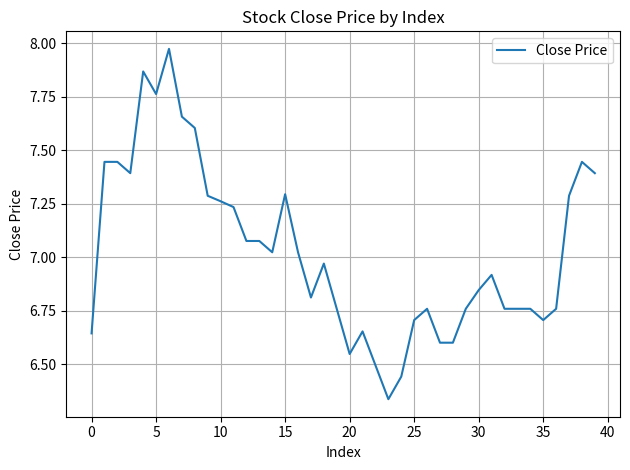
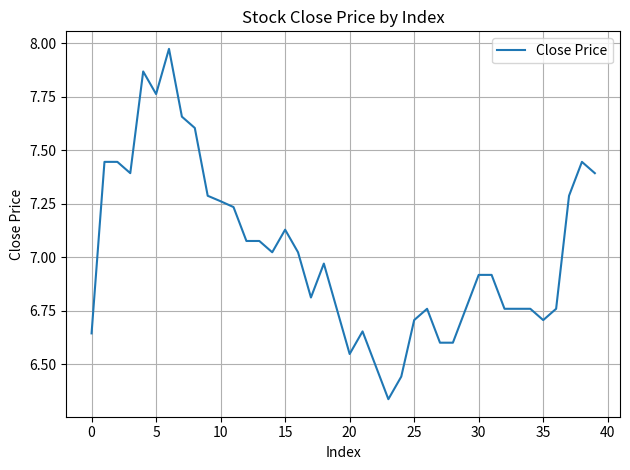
  {
    "0": 6.64,
    "5": 7.76,
    "10": 7.26,
-   "15": 7.29,
+   "15": 7.13,
    "20": 6.55,
    "25": 6.71,
-   "30": 6.85,
+   "30": 6.92,
    "35": 6.71
  }
